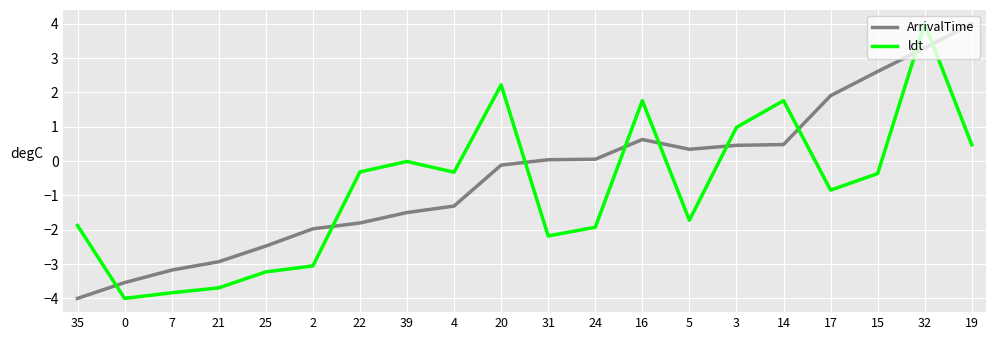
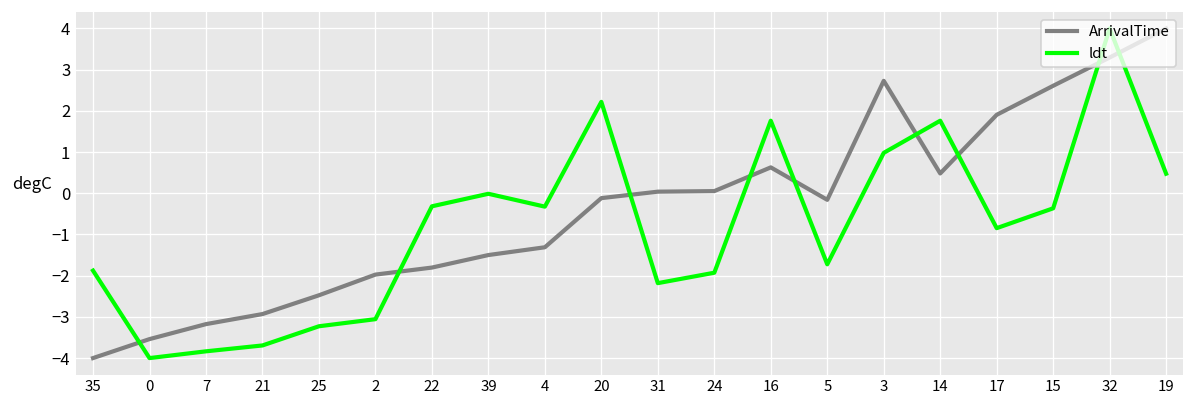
  {
    "ArrivalTime": {
      "35": -4.0,
      "0": -3.5,
      "7": -3.2,
      "21": -2.9,
      "25": -2.5,
      "2": -2.0,
      "22": -1.8,
      "39": -1.5,
      "4": -1.3,
      "20": -0.1,
      "31": 0.0,
      "24": 0.1,
      "16": 0.6,
-     "5": 0.3,
-     "3": 0.5,
+     "5": -0.2,
+     "3": 2.7,
      "14": 0.5,
      "17": 1.9,
      "15": 2.6
    },
    "ldt": {
      "35": -1.9,
      "0": -4.0,
      "7": -3.8,
      "21": -3.7,
      "25": -3.2,
      "2": -3.1,
      "22": -0.3,
      "39": 0.0,
      "4": -0.3,
      "20": 2.2,
      "31": -2.2,
      "24": -1.9,
      "16": 1.8,
      "5": -1.7,
      "3": 1.0,
      "14": 1.8,
      "17": -0.8,
      "15": -0.4,
      "19": 0.5
    }
  }
